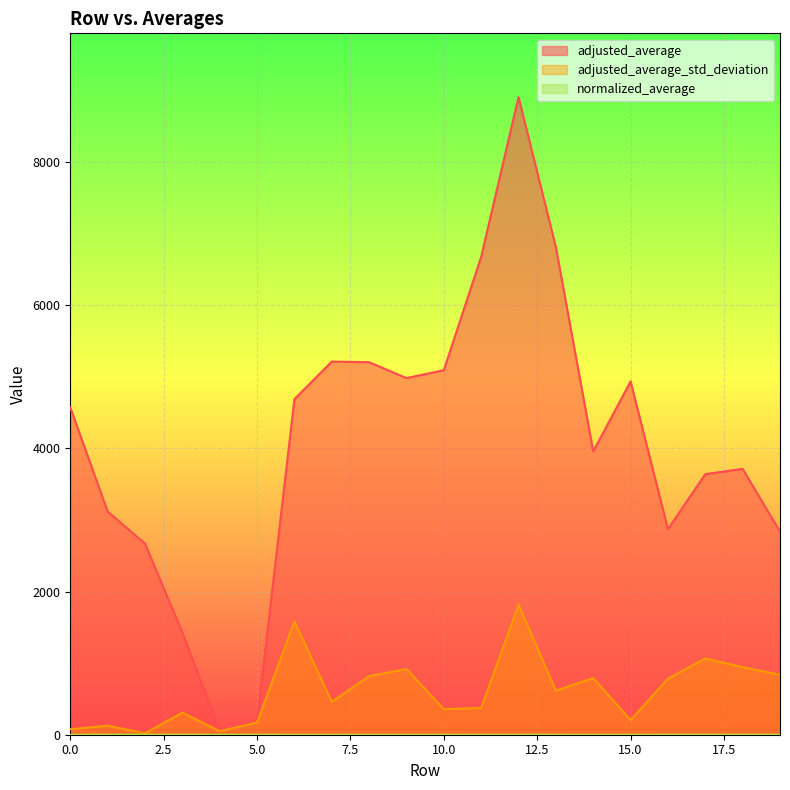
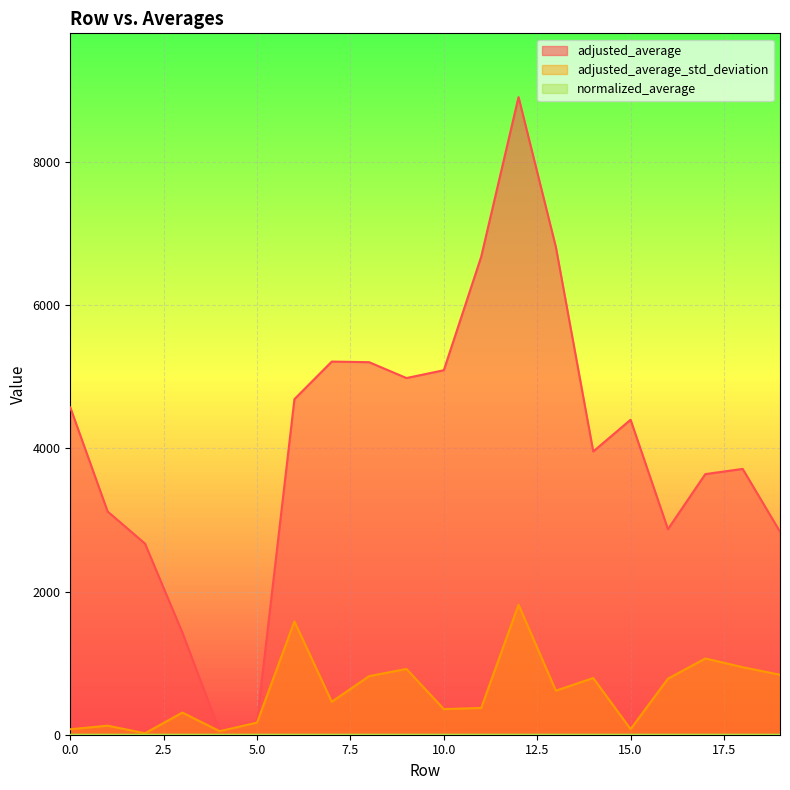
  {
    "adjusted_average": {
      "0.0": 4600,
      "10.0": 5100,
-     "15.0": 4900
+     "15.0": 4400
    },
    "adjusted_average_std_deviation": {
      "0.0": 100,
      "10.0": 400,
-     "15.0": 200
+     "15.0": 100
    },
    "normalized_average": {
      "0.0": 0,
      "5.0": 0,
      "10.0": 0,
      "15.0": 0
    }
  }
